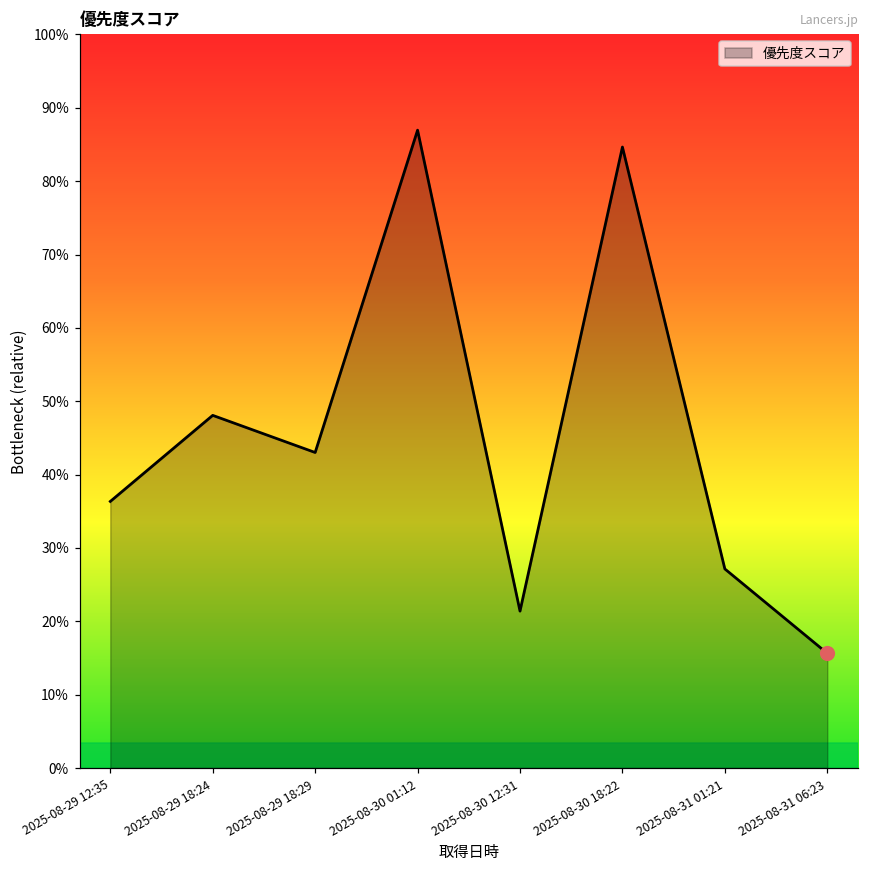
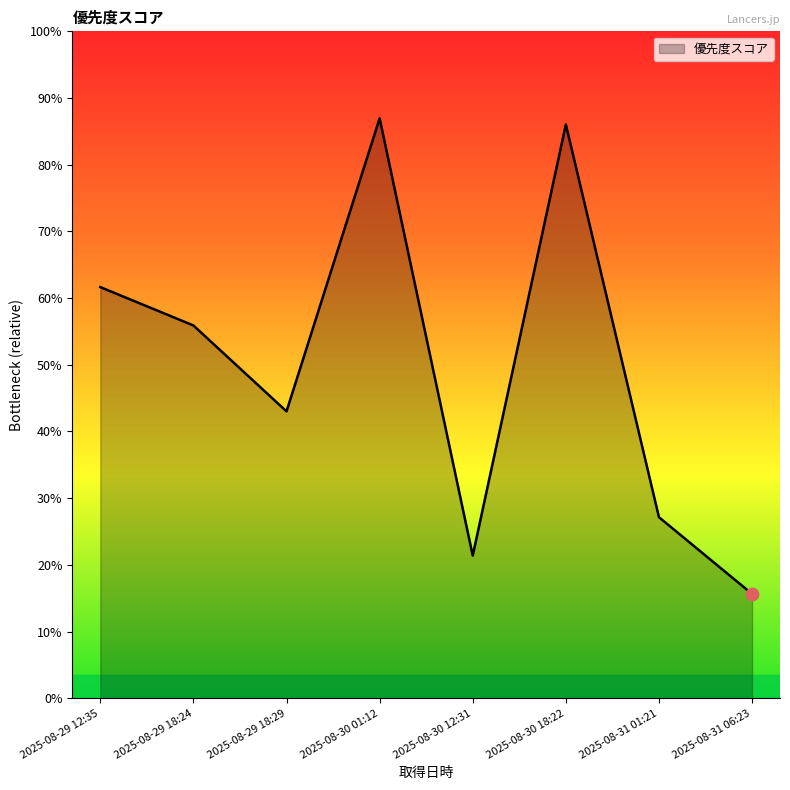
  {
    "優先度スコア": {
-     "2025-08-29 12:35": "36%",
-     "2025-08-29 18:24": "48%",
+     "2025-08-29 12:35": "62%",
+     "2025-08-29 18:24": "56%",
      "2025-08-29 18:29": "43%",
      "2025-08-30 01:12": "87%",
      "2025-08-30 12:31": "21%",
-     "2025-08-30 18:22": "85%",
+     "2025-08-30 18:22": "86%",
      "2025-08-31 01:21": "27%"
    }
  }
